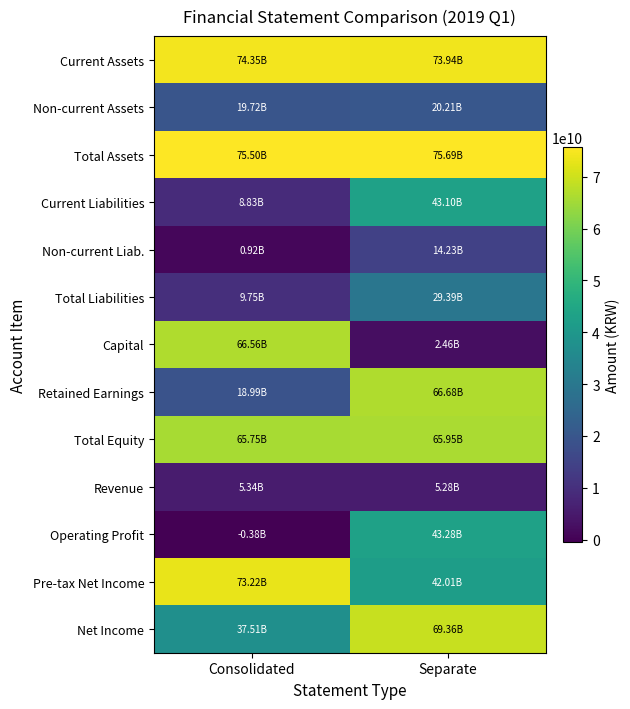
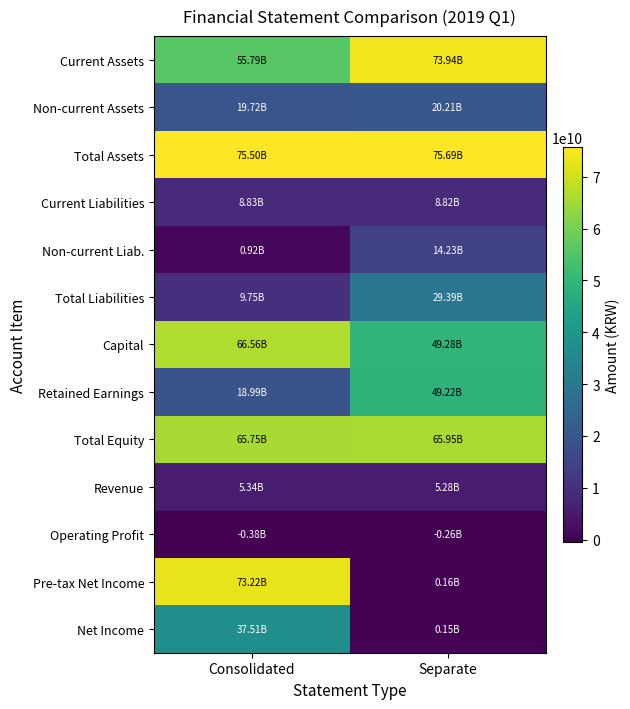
  {
    "Current Assets": {
-     "Consolidated": "74.35B",
+     "Consolidated": "55.79B",
      "Separate": "73.94B"
    },
    "Non-current Assets": {
      "Consolidated": "19.72B",
      "Separate": "20.21B"
    },
    "Total Assets": {
      "Consolidated": "75.50B",
      "Separate": "75.69B"
    },
    "Current Liabilities": {
      "Consolidated": "8.83B",
-     "Separate": "43.10B"
+     "Separate": "8.82B"
    },
    "Non-current Liab.": {
      "Consolidated": "0.92B",
      "Separate": "14.23B"
    },
    "Total Liabilities": {
      "Consolidated": "9.75B",
      "Separate": "29.39B"
    },
    "Capital": {
      "Consolidated": "66.56B",
-     "Separate": "2.46B"
+     "Separate": "49.28B"
    },
    "Retained Earnings": {
      "Consolidated": "18.99B",
-     "Separate": "66.68B"
+     "Separate": "49.22B"
    },
    "Total Equity": {
      "Consolidated": "65.75B",
      "Separate": "65.95B"
    },
    "Revenue": {
      "Consolidated": "5.34B",
      "Separate": "5.28B"
    },
    "Operating Profit": {
      "Consolidated": "-0.38B",
-     "Separate": "43.28B"
+     "Separate": "-0.26B"
    },
    "Pre-tax Net Income": {
      "Consolidated": "73.22B",
-     "Separate": "42.01B"
+     "Separate": "0.16B"
    },
    "Net Income": {
      "Consolidated": "37.51B",
-     "Separate": "69.36B"
+     "Separate": "0.15B"
    }
  }
